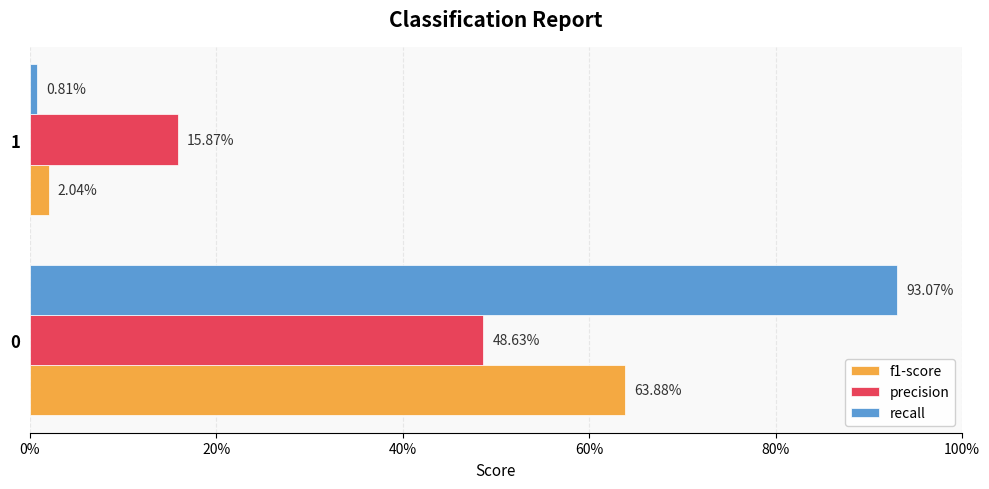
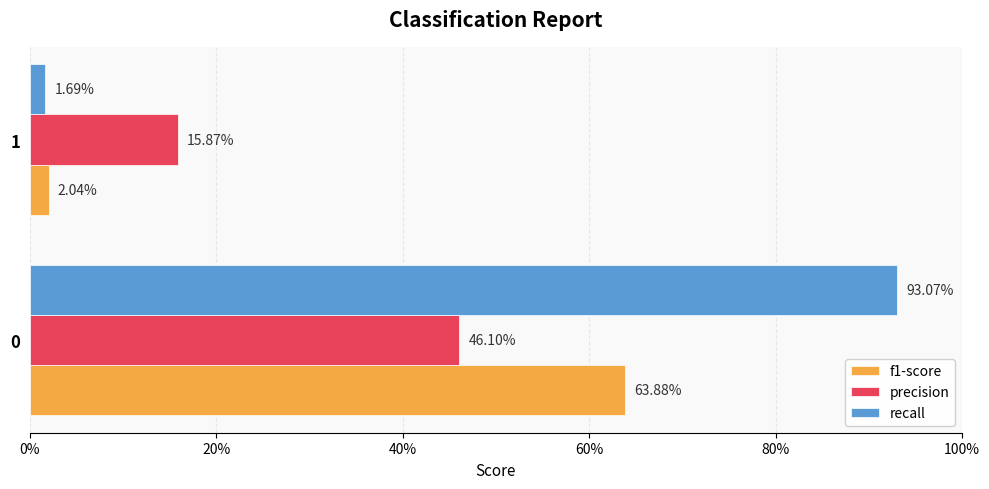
  {
    "f1-score": {
      "1": "2.04%",
      "0": "63.88%"
    },
    "precision": {
      "1": "15.87%",
-     "0": "48.63%"
+     "0": "46.10%"
    },
    "recall": {
-     "1": "0.81%",
+     "1": "1.69%",
      "0": "93.07%"
    }
  }
